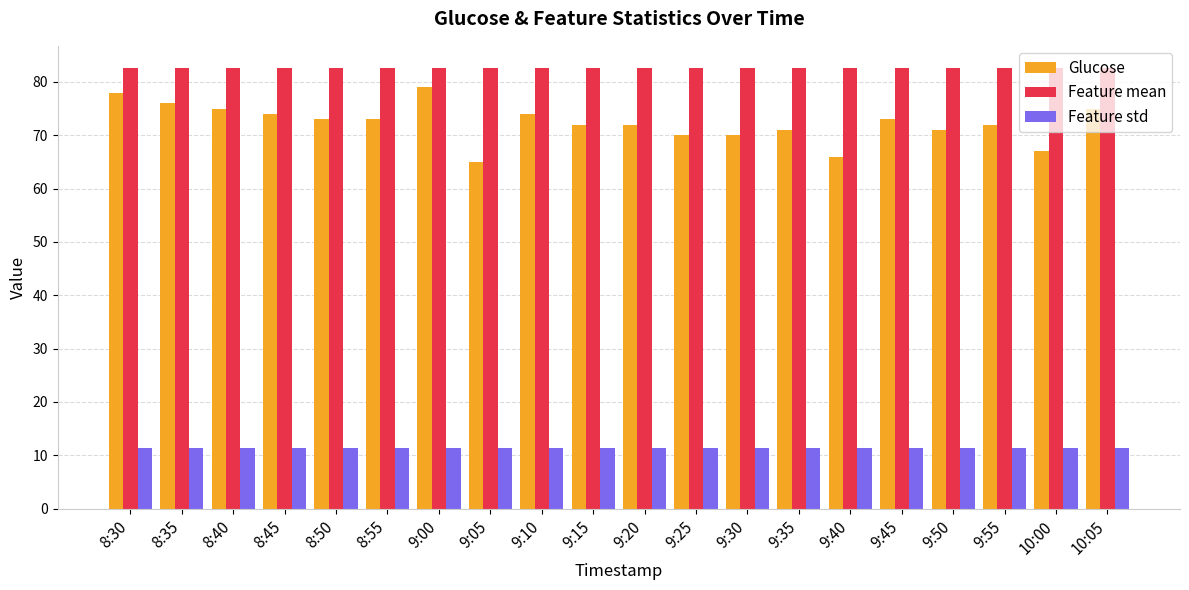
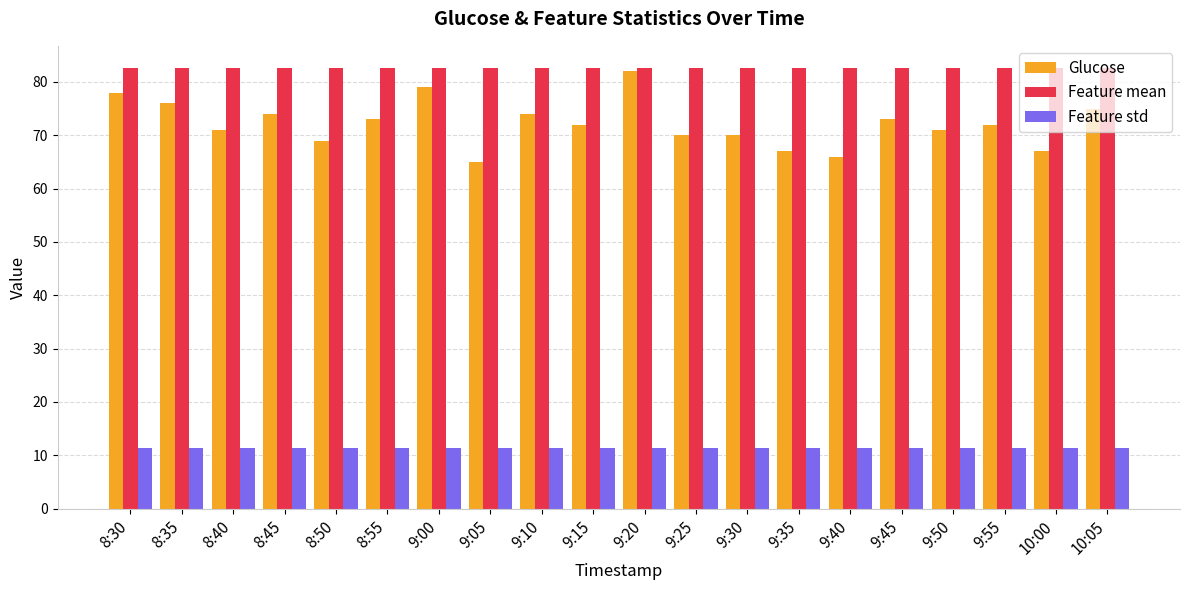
  {
    "Glucose": {
      "8:30": 78,
      "8:35": 76,
-     "8:40": 75,
+     "8:40": 71,
      "8:45": 74,
-     "8:50": 73,
+     "8:50": 69,
      "8:55": 73,
      "9:00": 79,
      "9:05": 65,
      "9:10": 74,
      "9:15": 72,
-     "9:20": 72,
+     "9:20": 82,
      "9:25": 70,
      "9:30": 70,
-     "9:35": 71,
+     "9:35": 67,
      "9:40": 66,
      "9:45": 73,
      "9:50": 71,
      "9:55": 72,
      "10:00": 67
    },
    "Feature mean": {
      "8:30": 83,
      "8:35": 83,
      "8:40": 83,
      "8:45": 83,
      "8:50": 83,
      "8:55": 83,
      "9:00": 83,
      "9:05": 83,
      "9:10": 83,
      "9:15": 83,
      "9:20": 83,
      "9:25": 83,
      "9:30": 83,
      "9:35": 83,
      "9:40": 83,
      "9:45": 83,
      "9:50": 83,
      "9:55": 83
    },
    "Feature std": {
      "8:30": 11,
      "8:35": 11,
      "8:40": 11,
      "8:45": 11,
      "8:50": 11,
      "8:55": 11,
      "9:00": 11,
      "9:05": 11,
      "9:10": 11,
      "9:15": 11,
      "9:20": 11,
      "9:25": 11,
      "9:30": 11,
      "9:35": 11,
      "9:40": 11,
      "9:45": 11,
      "9:50": 11,
      "9:55": 11,
      "10:00": 11,
      "10:05": 11
    }
  }
